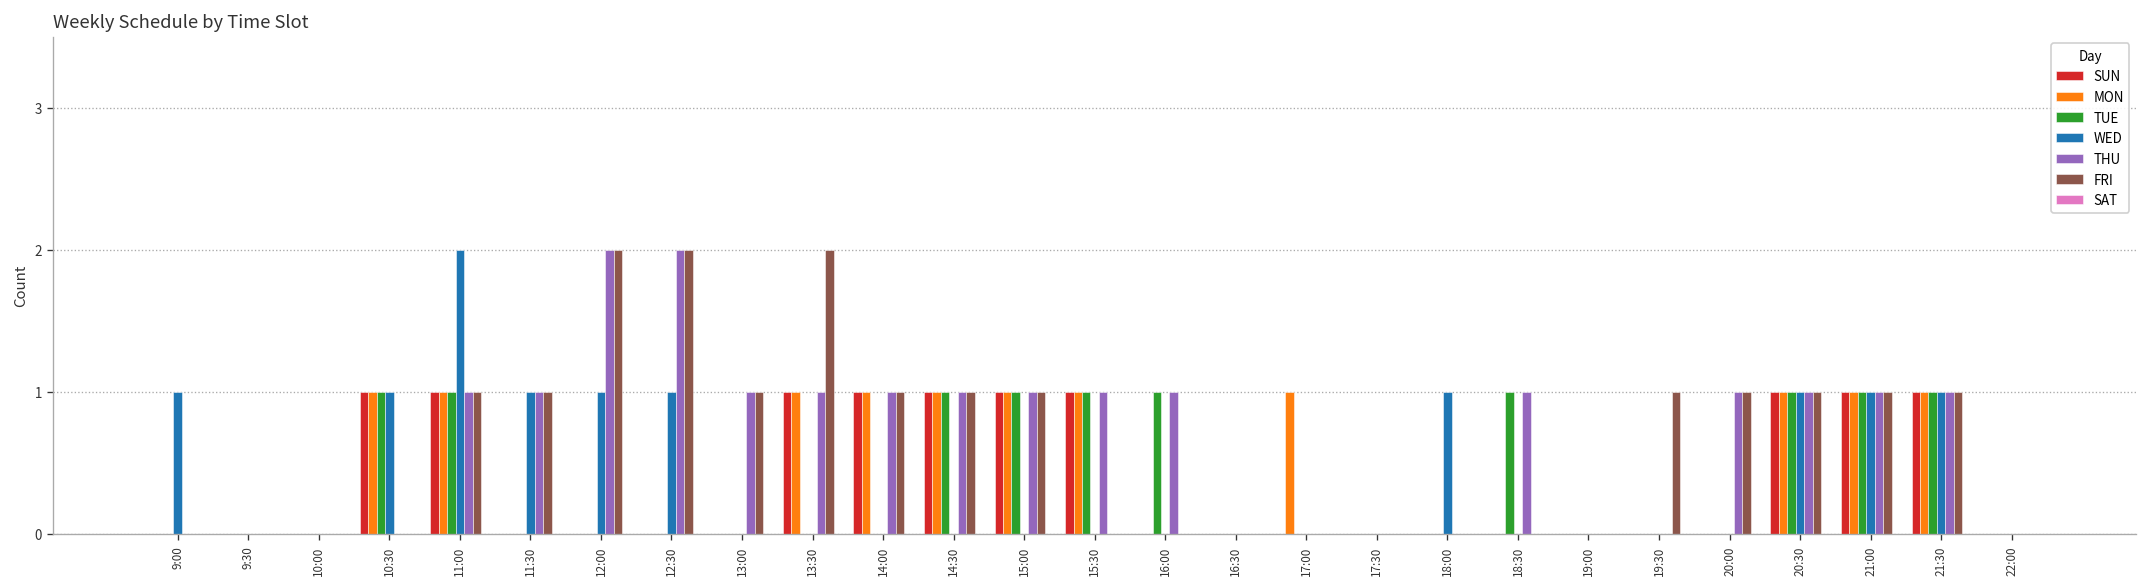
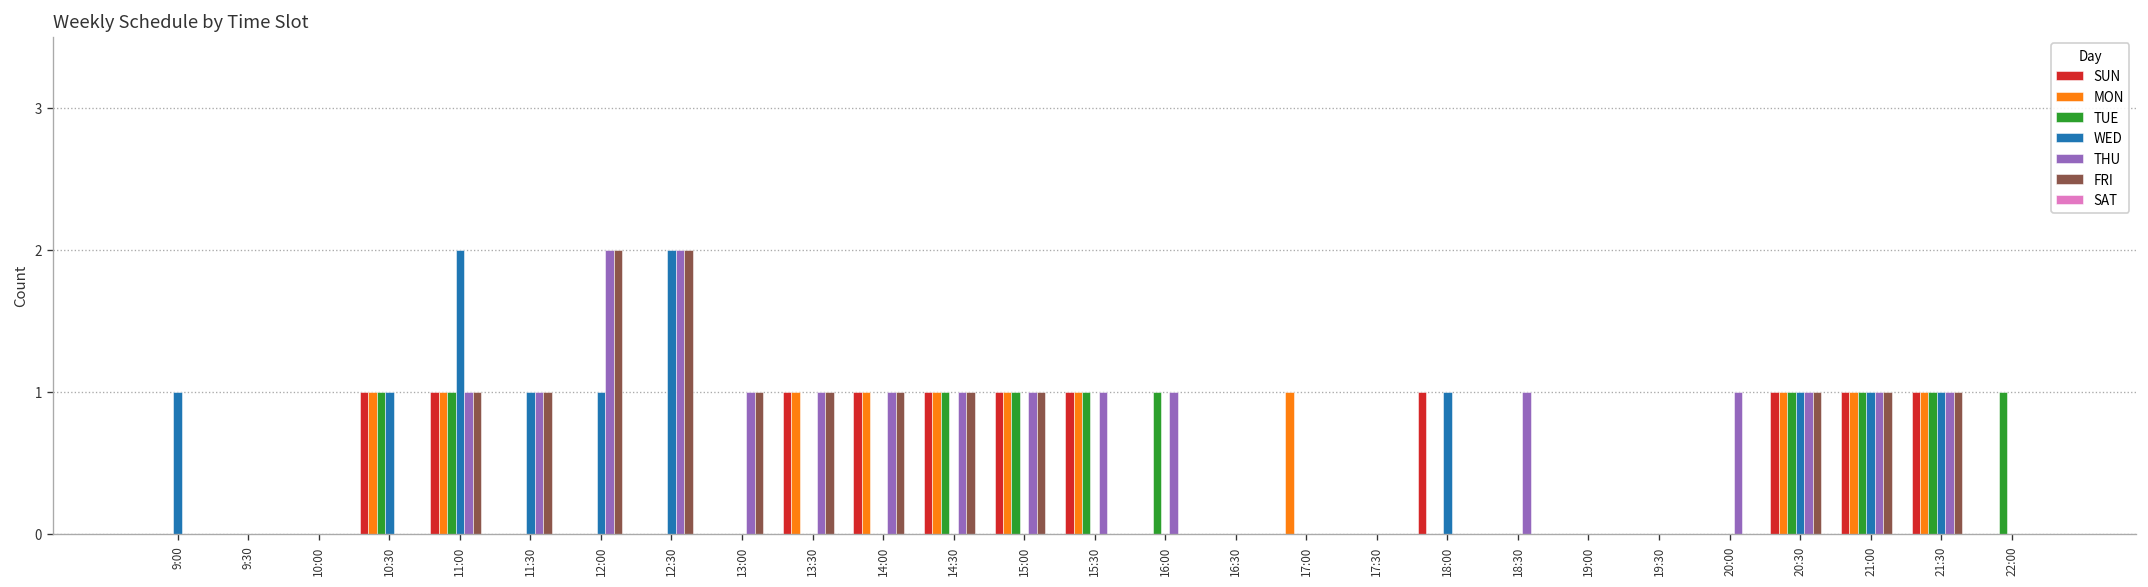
  {
    "SUN": {
      "9:00": 0,
      "9:30": 0,
      "10:00": 0,
      "10:30": 1,
      "11:00": 1,
      "11:30": 0,
      "12:00": 0,
      "12:30": 0,
      "13:00": 0,
      "13:30": 1,
      "14:00": 1,
      "14:30": 1,
      "15:00": 1,
      "15:30": 1,
      "16:00": 0,
      "16:30": 0,
      "17:00": 0,
      "17:30": 0,
-     "18:00": 0,
+     "18:00": 1,
      "18:30": 0,
      "19:00": 0,
      "19:30": 0,
      "20:00": 0,
      "20:30": 1,
      "21:00": 1,
      "21:30": 1,
      "22:00": 0
    },
    "MON": {
      "9:00": 0,
      "9:30": 0,
      "10:00": 0,
      "10:30": 1,
      "11:00": 1,
      "11:30": 0,
      "12:00": 0,
      "12:30": 0,
      "13:00": 0,
      "13:30": 1,
      "14:00": 1,
      "14:30": 1,
      "15:00": 1,
      "15:30": 1,
      "16:00": 0,
      "16:30": 0,
      "17:00": 1,
      "17:30": 0,
      "18:00": 0,
      "18:30": 0,
      "19:00": 0,
      "19:30": 0,
      "20:00": 0,
      "20:30": 1,
      "21:00": 1,
      "21:30": 1,
      "22:00": 0
    },
    "TUE": {
      "9:00": 0,
      "9:30": 0,
      "10:00": 0,
      "10:30": 1,
      "11:00": 1,
      "11:30": 0,
      "12:00": 0,
      "12:30": 0,
      "13:00": 0,
      "13:30": 0,
      "14:00": 0,
      "14:30": 1,
      "15:00": 1,
      "15:30": 1,
      "16:00": 1,
      "16:30": 0,
      "17:00": 0,
      "17:30": 0,
      "18:00": 0,
-     "18:30": 1,
+     "18:30": 0,
      "19:00": 0,
      "19:30": 0,
      "20:00": 0,
      "20:30": 1,
      "21:00": 1,
      "21:30": 1,
-     "22:00": 0
+     "22:00": 1
    },
    "WED": {
      "9:00": 1,
      "9:30": 0,
      "10:00": 0,
      "10:30": 1,
      "11:00": 2,
      "11:30": 1,
      "12:00": 1,
-     "12:30": 1,
+     "12:30": 2,
      "13:00": 0,
      "13:30": 0,
      "14:00": 0,
      "14:30": 0,
      "15:00": 0,
      "15:30": 0,
      "16:00": 0,
      "16:30": 0,
      "17:00": 0,
      "17:30": 0,
      "18:00": 1,
      "18:30": 0,
      "19:00": 0,
      "19:30": 0,
      "20:00": 0,
      "20:30": 1,
      "21:00": 1,
      "21:30": 1,
      "22:00": 0
    },
    "THU": {
      "9:00": 0,
      "9:30": 0,
      "10:00": 0,
      "10:30": 0,
      "11:00": 1,
      "11:30": 1,
      "12:00": 2,
      "12:30": 2,
      "13:00": 1,
      "13:30": 1,
      "14:00": 1,
      "14:30": 1,
      "15:00": 1,
      "15:30": 1,
      "16:00": 1,
      "16:30": 0,
      "17:00": 0,
      "17:30": 0,
      "18:00": 0,
      "18:30": 1,
      "19:00": 0,
      "19:30": 0,
      "20:00": 1,
      "20:30": 1,
      "21:00": 1,
      "21:30": 1,
      "22:00": 0
    },
    "FRI": {
      "9:00": 0,
      "9:30": 0,
      "10:00": 0,
      "10:30": 0,
      "11:00": 1,
      "11:30": 1,
      "12:00": 2,
      "12:30": 2,
      "13:00": 1,
-     "13:30": 2,
+     "13:30": 1,
      "14:00": 1,
      "14:30": 1,
      "15:00": 1,
      "15:30": 0,
      "16:00": 0,
      "16:30": 0,
      "17:00": 0,
      "17:30": 0,
      "18:00": 0,
      "18:30": 0,
      "19:00": 0,
-     "19:30": 1,
-     "20:00": 1,
+     "19:30": 0,
+     "20:00": 0,
      "20:30": 1,
      "21:00": 1,
      "21:30": 1,
      "22:00": 0
    },
    "SAT": {
      "9:00": 0,
      "9:30": 0,
      "10:00": 0,
      "10:30": 0,
      "11:00": 0,
      "11:30": 0,
      "12:00": 0,
      "12:30": 0,
      "13:00": 0,
      "13:30": 0,
      "14:00": 0,
      "14:30": 0,
      "15:00": 0,
      "15:30": 0,
      "16:00": 0,
      "16:30": 0,
      "17:00": 0,
      "17:30": 0,
      "18:00": 0,
      "18:30": 0,
      "19:00": 0,
      "19:30": 0,
      "20:00": 0,
      "20:30": 0,
      "21:00": 0,
      "21:30": 0,
      "22:00": 0
    }
  }
